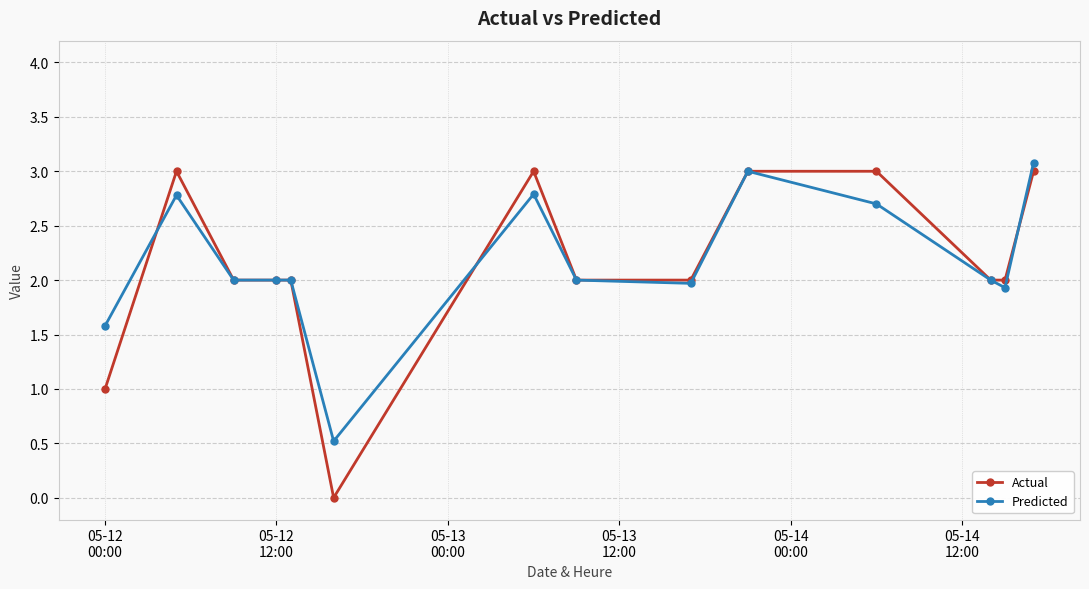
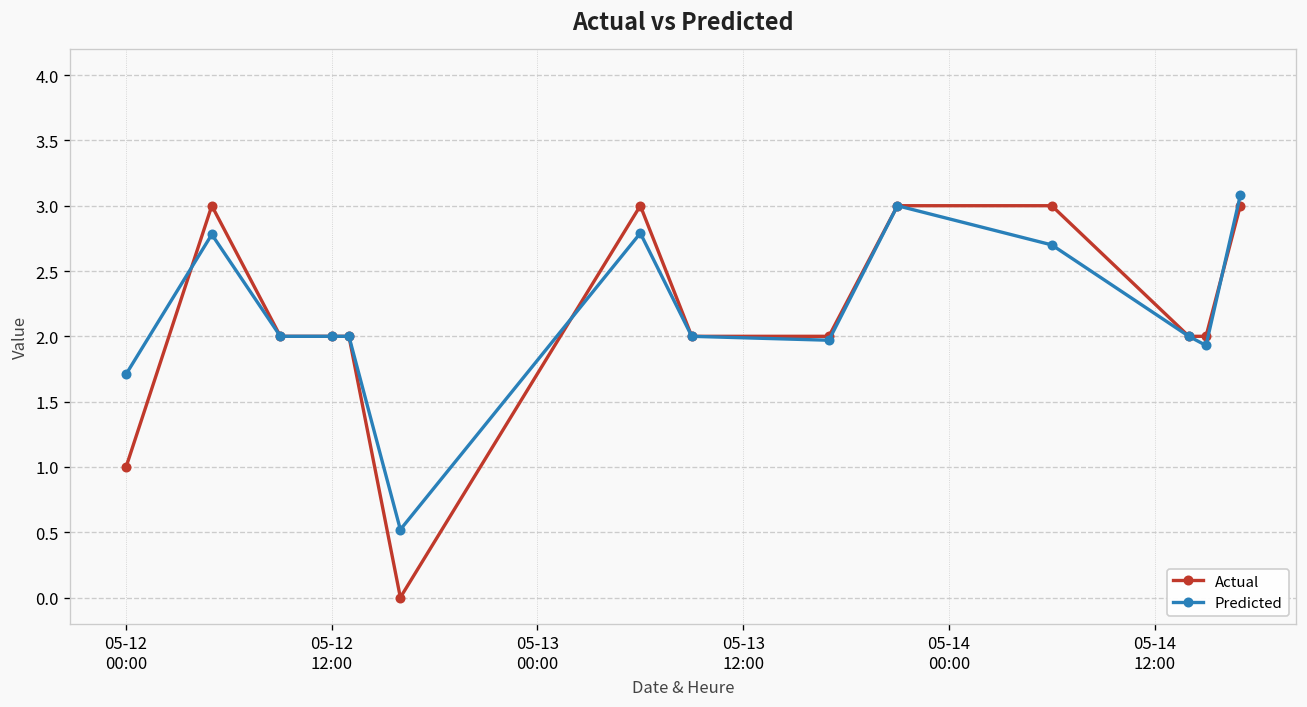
  {
    "Actual": {
      "05-12 00:00": 1.00
    },
    "Predicted": {
-     "05-12 00:00": 1.58
+     "05-12 00:00": 1.71
    }
  }
